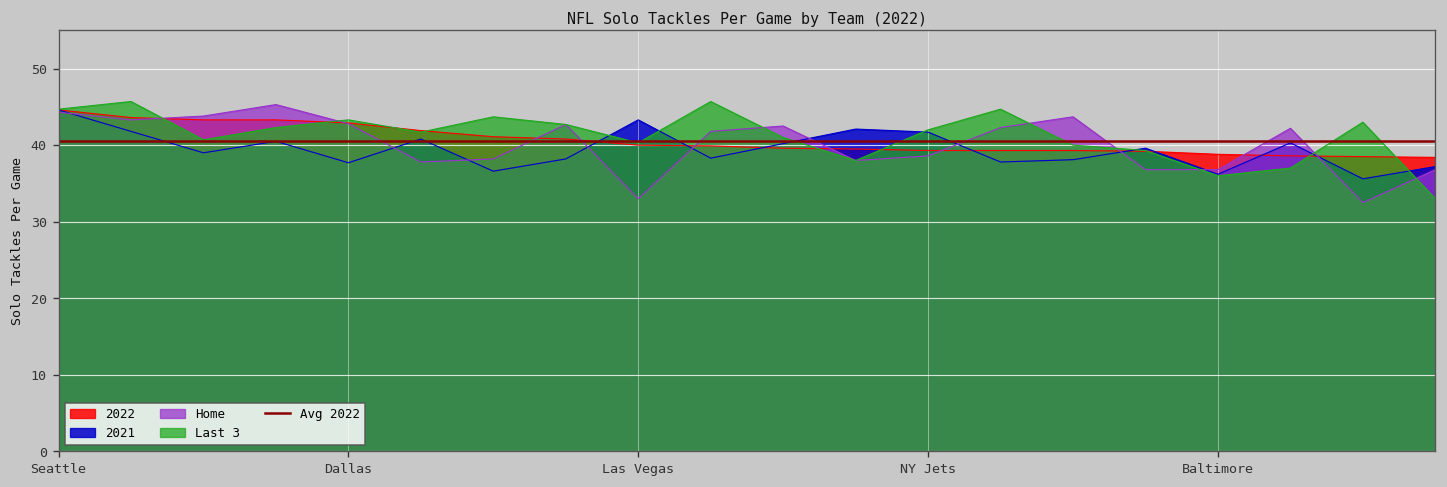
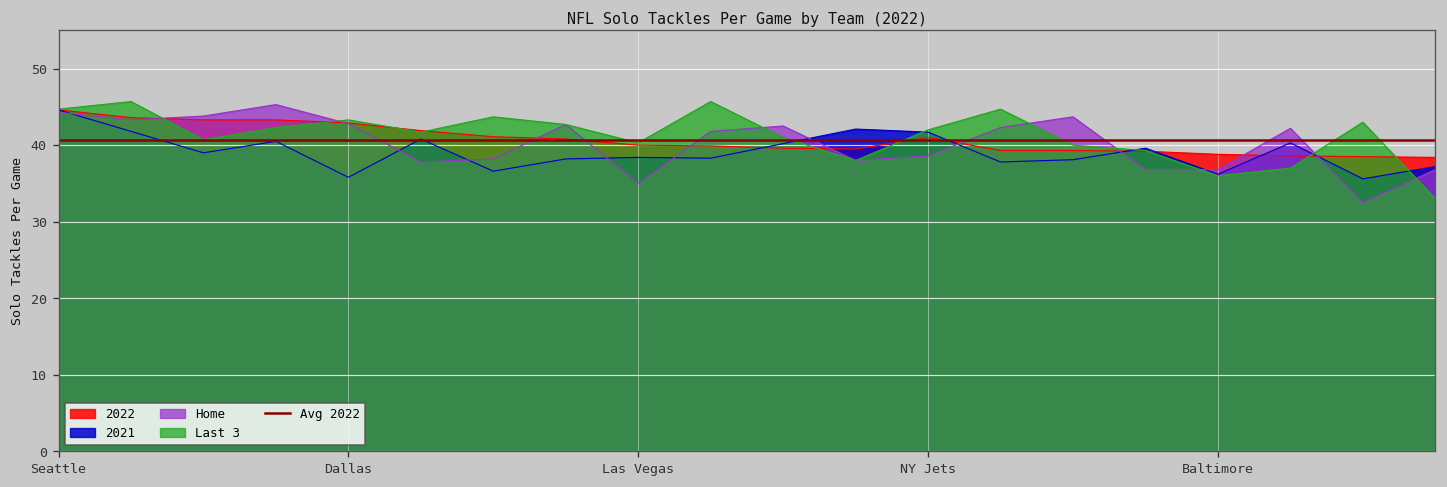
  {
    "2022": {
-     "NY Jets": 39,
+     "NY Jets": 41,
      "Baltimore": 39
    },
    "2021": {
-     "Dallas": 38,
-     "Las Vegas": 43
+     "Dallas": 36,
+     "Las Vegas": 38
    },
    "Home": {
-     "Las Vegas": 33,
+     "Las Vegas": 35,
      "NY Jets": 39,
      "Baltimore": 37
    }
  }
